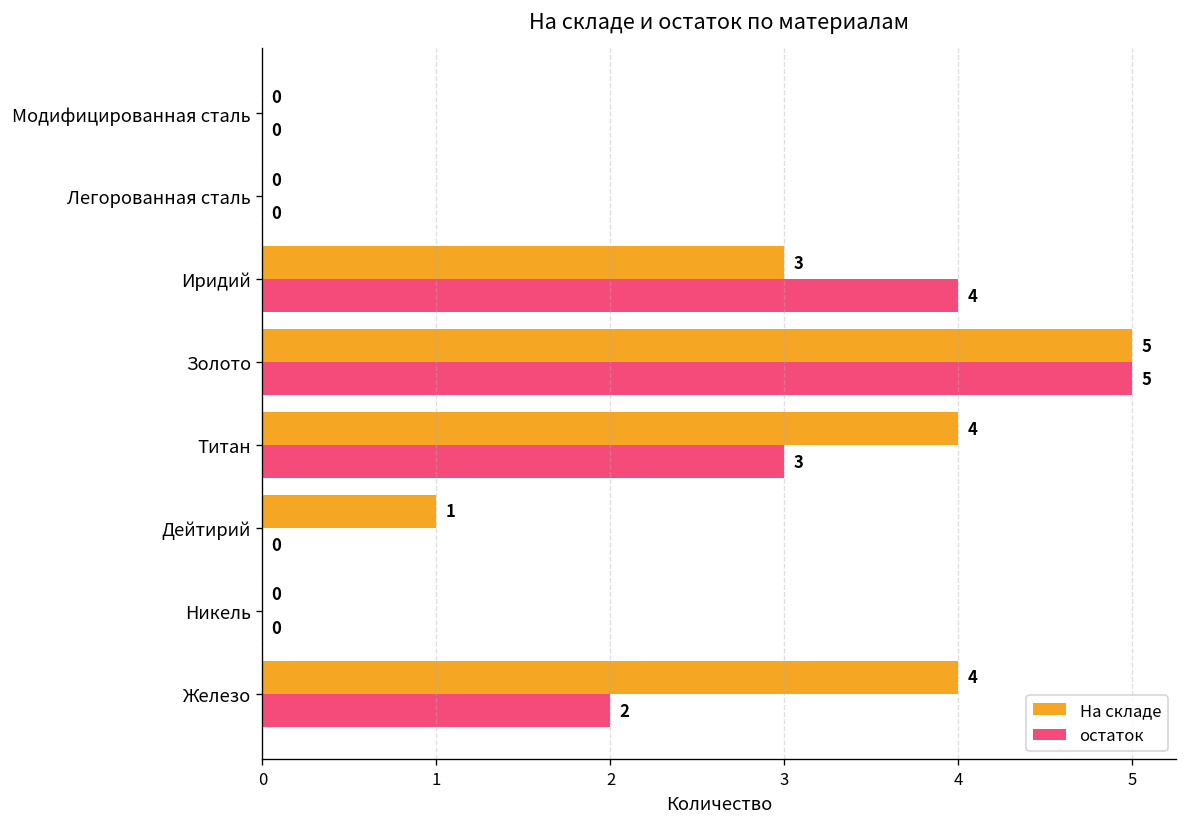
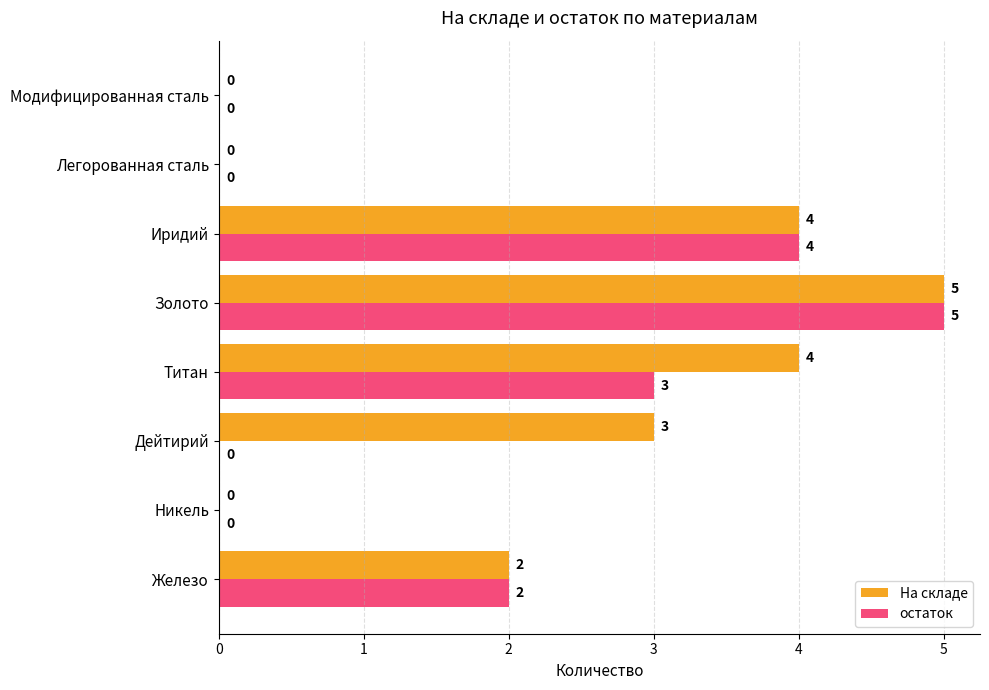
  {
    "На складе": {
      "Модифицированная сталь": 0,
      "Легорованная сталь": 0,
-     "Иридий": 3,
+     "Иридий": 4,
      "Золото": 5,
      "Титан": 4,
-     "Дейтирий": 1,
+     "Дейтирий": 3,
      "Никель": 0,
-     "Железо": 4
+     "Железо": 2
    },
    "остаток": {
      "Модифицированная сталь": 0,
      "Легорованная сталь": 0,
      "Иридий": 4,
      "Золото": 5,
      "Титан": 3,
      "Дейтирий": 0,
      "Никель": 0,
      "Железо": 2
    }
  }
